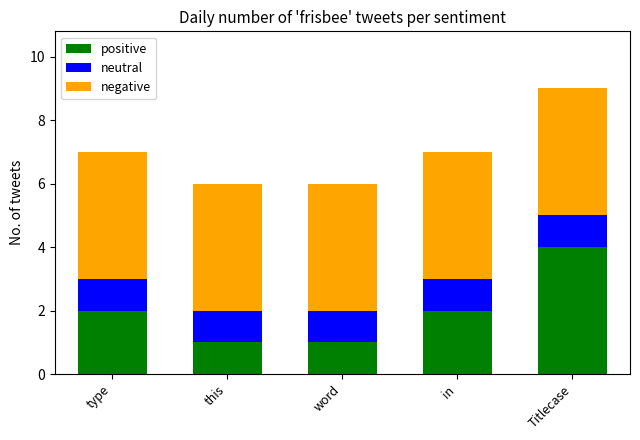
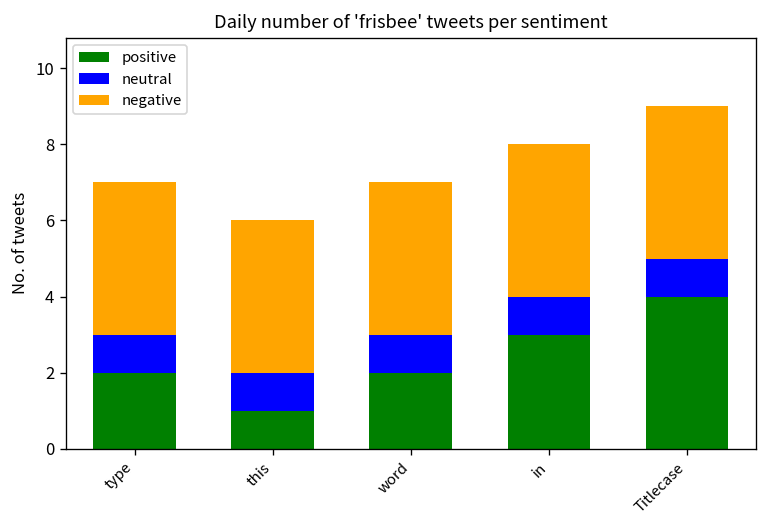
  {
    "positive": {
      "type": 2,
      "this": 1,
-     "word": 1,
-     "in": 2,
+     "word": 2,
+     "in": 3,
      "Titlecase": 4
    },
    "neutral": {
      "type": 1,
      "this": 1,
      "word": 1,
      "in": 1,
      "Titlecase": 1
    },
    "negative": {
      "type": 4,
      "this": 4,
      "word": 4,
      "in": 4,
      "Titlecase": 4
    }
  }
